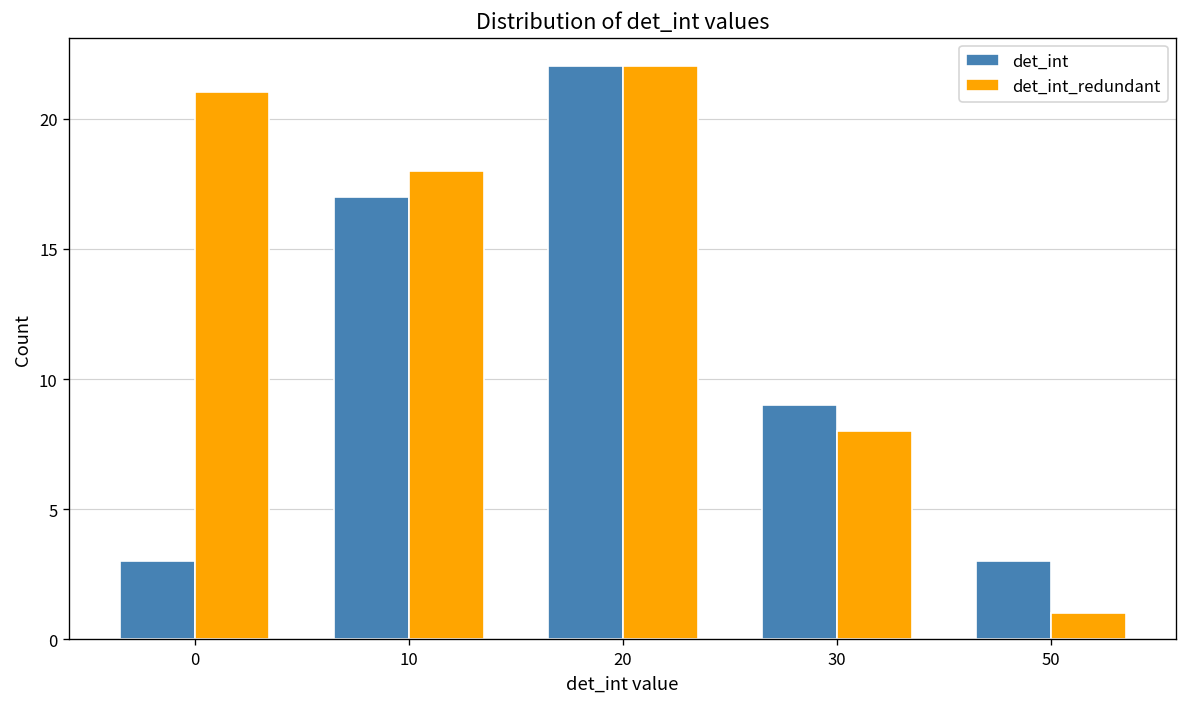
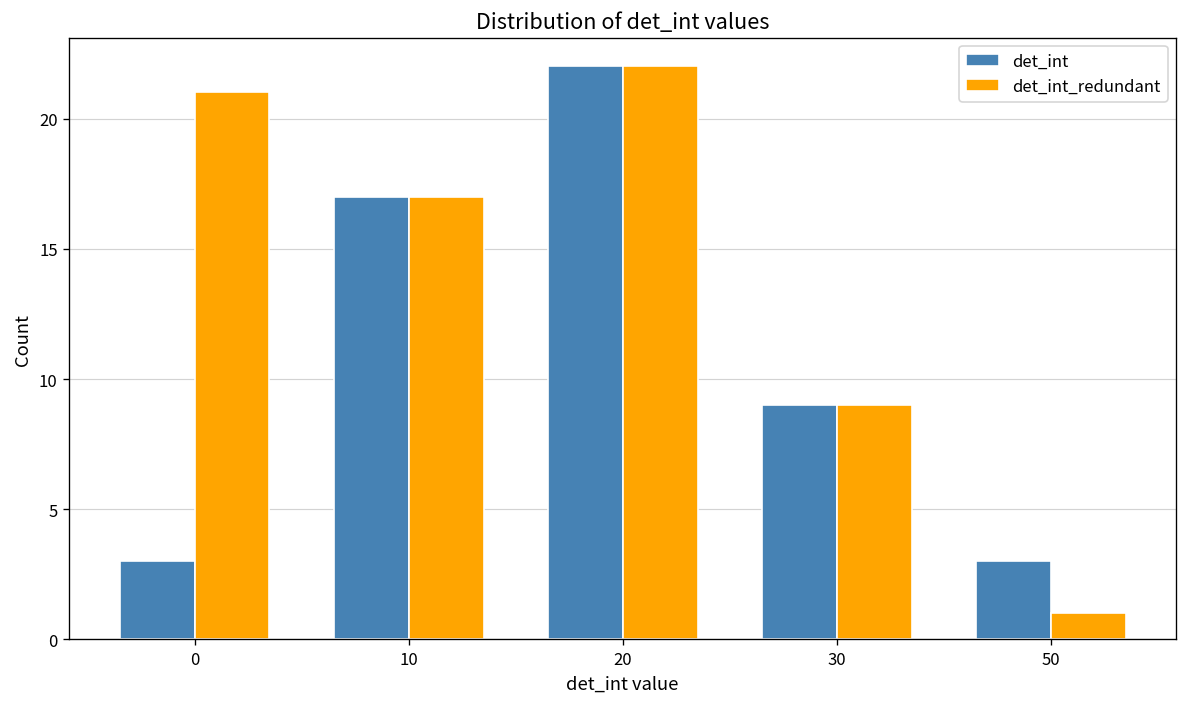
  {
    "det_int": {
      "0": 3,
      "10": 17,
      "20": 22,
      "30": 9,
      "50": 3
    },
    "det_int_redundant": {
      "0": 21,
-     "10": 18,
+     "10": 17,
      "20": 22,
-     "30": 8,
+     "30": 9,
      "50": 1
    }
  }
